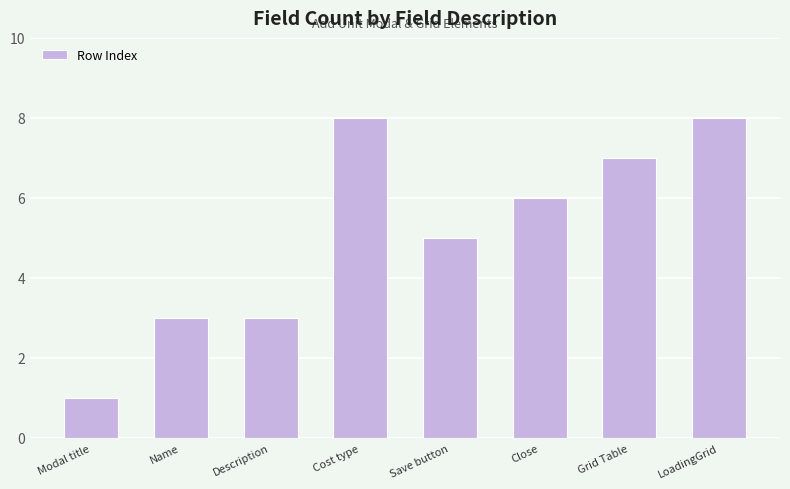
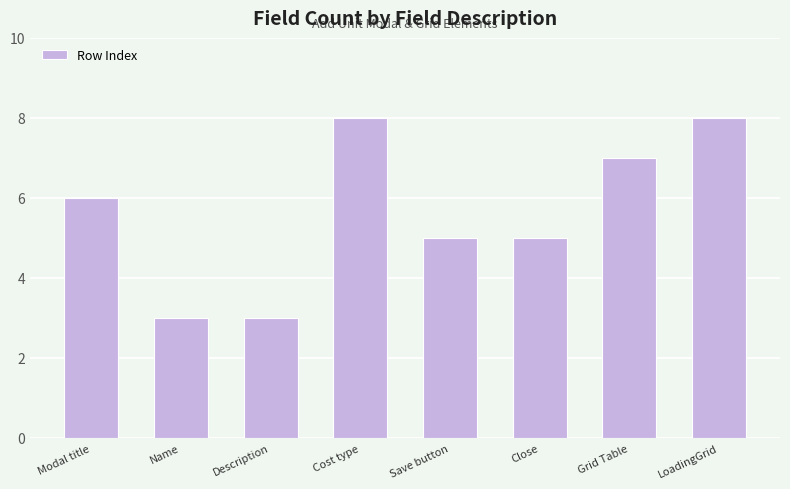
  {
-   "Modal title": 1,
+   "Modal title": 6,
    "Name": 3,
    "Description": 3,
    "Cost type": 8,
    "Save button": 5,
-   "Close": 6,
+   "Close": 5,
    "Grid Table": 7,
    "LoadingGrid": 8
  }
